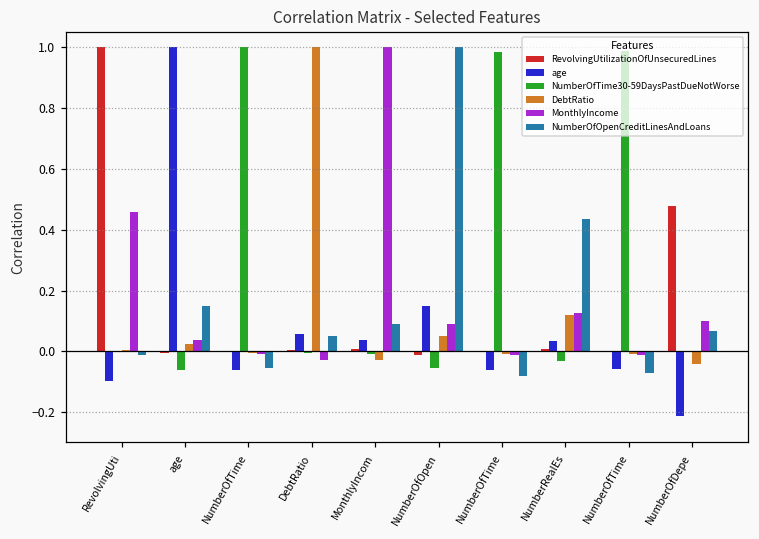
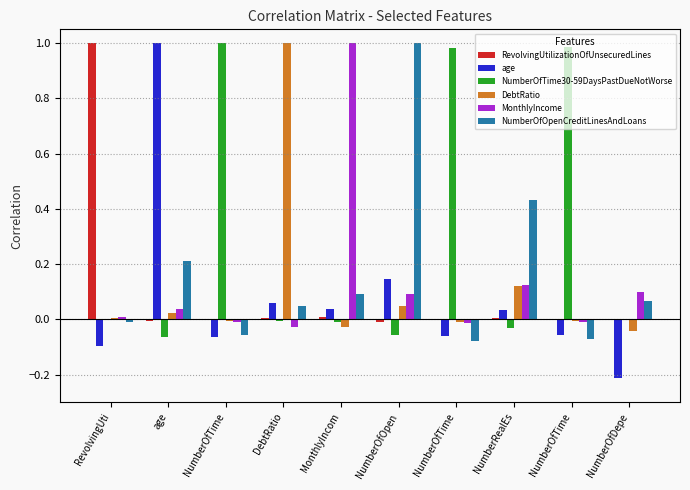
  {
    "RevolvingUtilizationOfUnsecuredLines": {
      "RevolvingUti": 1.00,
      "NumberOfOpen": -0.01,
-     "NumberOfDepe": 0.48
+     "NumberOfDepe": 0.00
    },
    "age": {
      "RevolvingUti": -0.10,
      "age": 1.00,
      "DebtRatio": 0.06,
      "MonthlyIncom": 0.04,
      "NumberOfOpen": 0.15,
      "NumberRealEs": 0.03,
      "NumberOfDepe": -0.21
    },
    "NumberOfTime30-59DaysPastDueNotWorse": {
      "age": -0.06,
      "MonthlyIncom": -0.01,
      "NumberOfOpen": -0.06,
      "NumberRealEs": -0.03
    },
    "DebtRatio": {
      "age": 0.02,
      "DebtRatio": 1.00,
      "MonthlyIncom": -0.03,
      "NumberOfOpen": 0.05,
      "NumberRealEs": 0.12,
      "NumberOfDepe": -0.04
    },
    "MonthlyIncome": {
-     "RevolvingUti": 0.46,
+     "RevolvingUti": 0.01,
      "age": 0.04,
      "DebtRatio": -0.03,
      "MonthlyIncom": 1.00,
      "NumberOfOpen": 0.09,
      "NumberRealEs": 0.12,
      "NumberOfDepe": 0.10
    },
    "NumberOfOpenCreditLinesAndLoans": {
      "RevolvingUti": -0.01,
-     "age": 0.15,
+     "age": 0.21,
      "DebtRatio": 0.05,
      "MonthlyIncom": 0.09,
      "NumberOfOpen": 1.00,
      "NumberRealEs": 0.43,
      "NumberOfDepe": 0.07
    }
  }
